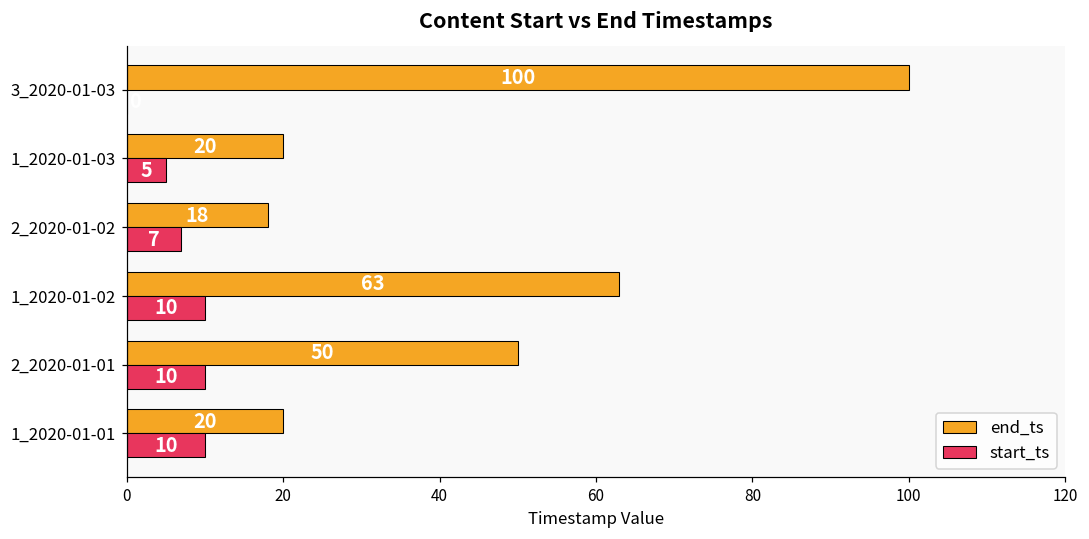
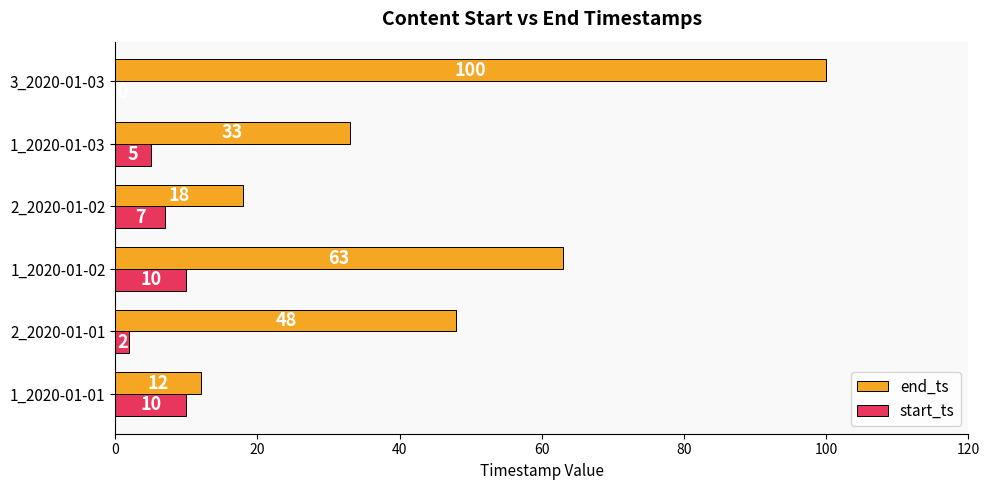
  {
    "end_ts": {
      "3_2020-01-03": 100,
-     "1_2020-01-03": 20,
+     "1_2020-01-03": 33,
      "2_2020-01-02": 18,
      "1_2020-01-02": 63,
-     "2_2020-01-01": 50,
-     "1_2020-01-01": 20
+     "2_2020-01-01": 48,
+     "1_2020-01-01": 12
    },
    "start_ts": {
      "1_2020-01-03": 5,
      "2_2020-01-02": 7,
      "1_2020-01-02": 10,
-     "2_2020-01-01": 10,
+     "2_2020-01-01": 2,
      "1_2020-01-01": 10
    }
  }
